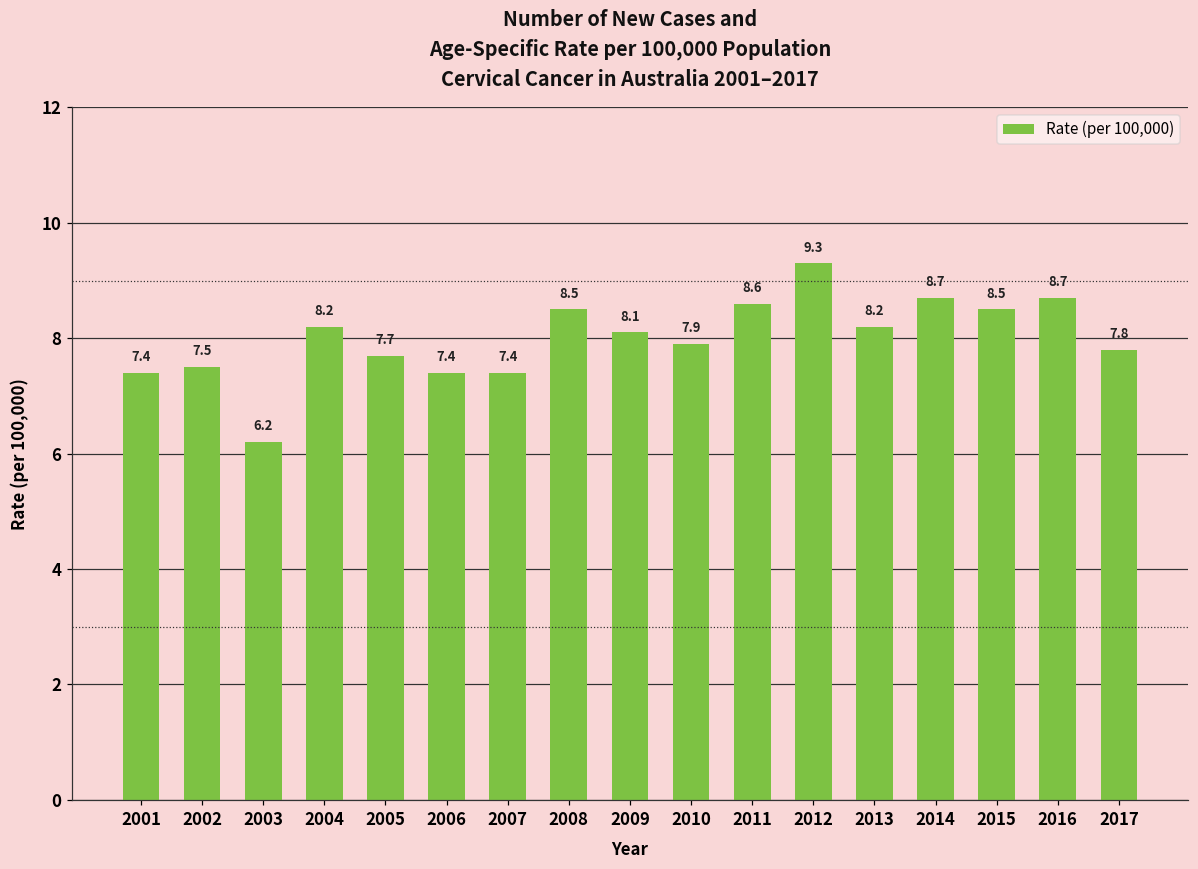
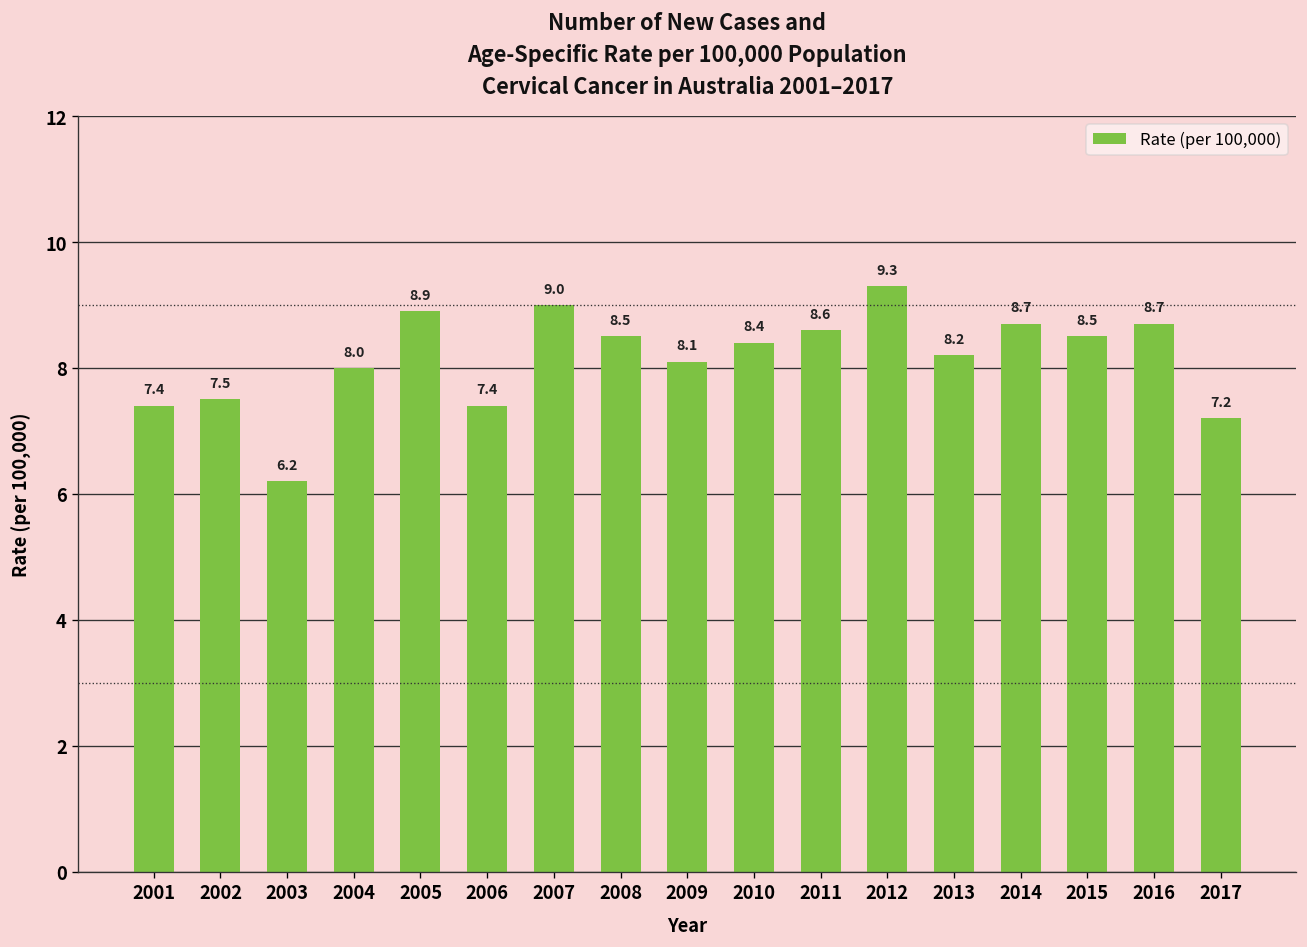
  {
    "2001": 7.4,
    "2002": 7.5,
    "2003": 6.2,
-   "2004": 8.2,
-   "2005": 7.7,
+   "2004": 8.0,
+   "2005": 8.9,
    "2006": 7.4,
-   "2007": 7.4,
+   "2007": 9.0,
    "2008": 8.5,
    "2009": 8.1,
-   "2010": 7.9,
+   "2010": 8.4,
    "2011": 8.6,
    "2012": 9.3,
    "2013": 8.2,
    "2014": 8.7,
    "2015": 8.5,
    "2016": 8.7,
-   "2017": 7.8
+   "2017": 7.2
  }
